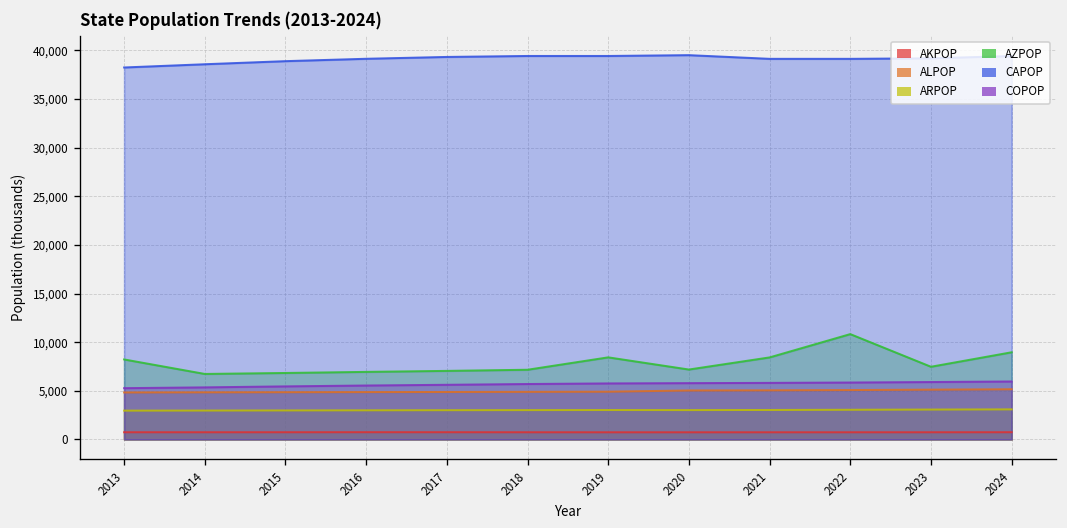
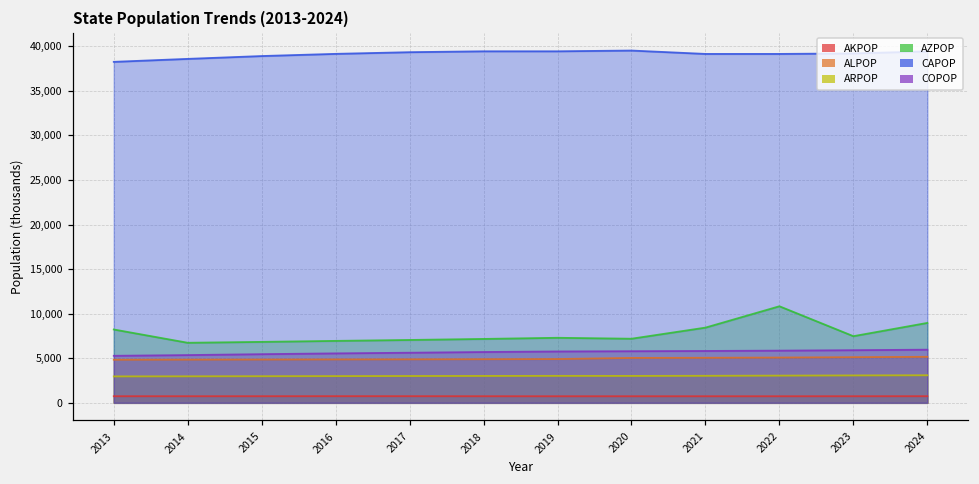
  {
    "AZPOP": {
      "2013": "8,000",
      "2014": "7,000",
      "2015": "7,000",
      "2016": "7,000",
      "2017": "7,000",
      "2018": "7,000",
-     "2019": "8,000",
+     "2019": "7,000",
      "2020": "7,000",
      "2021": "8,000",
      "2022": "11,000",
      "2023": "7,000",
      "2024": "9,000"
    }
  }
